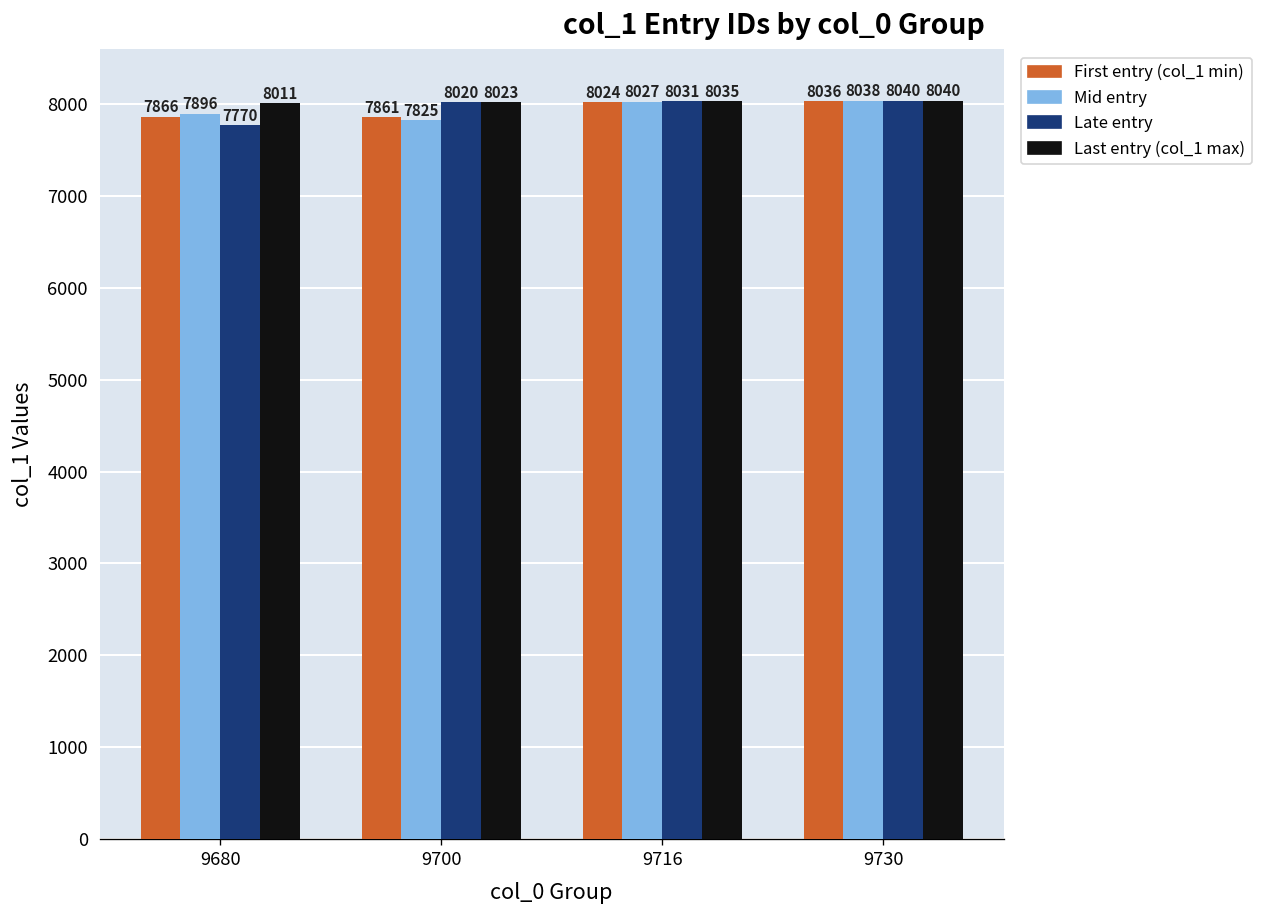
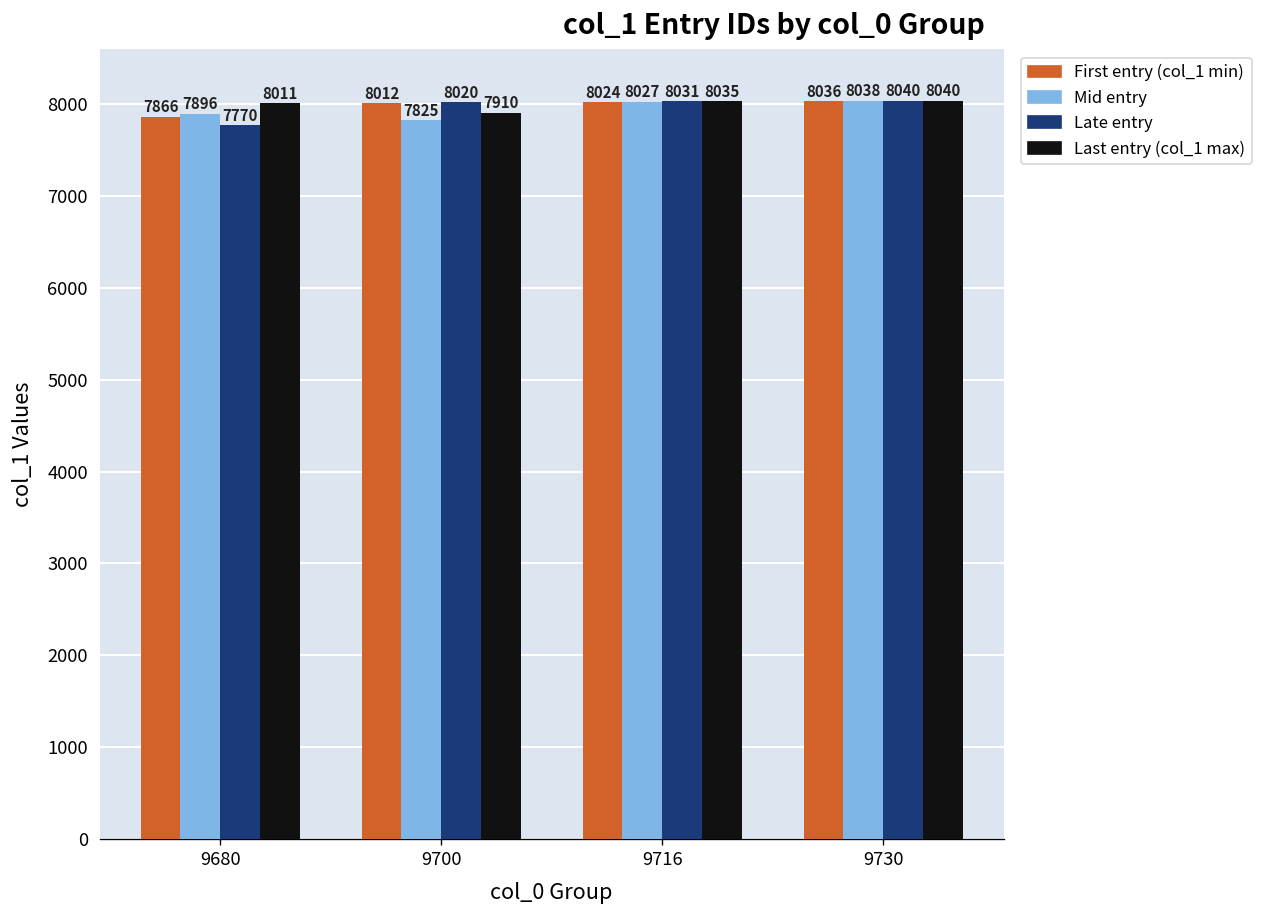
  {
    "First entry (col_1 min)": {
      "9680": 7866,
-     "9700": 7861,
+     "9700": 8012,
      "9716": 8024,
      "9730": 8036
    },
    "Mid entry": {
      "9680": 7896,
      "9700": 7825,
      "9716": 8027,
      "9730": 8038
    },
    "Late entry": {
      "9680": 7770,
      "9700": 8020,
      "9716": 8031,
      "9730": 8040
    },
    "Last entry (col_1 max)": {
      "9680": 8011,
-     "9700": 8023,
+     "9700": 7910,
      "9716": 8035,
      "9730": 8040
    }
  }
